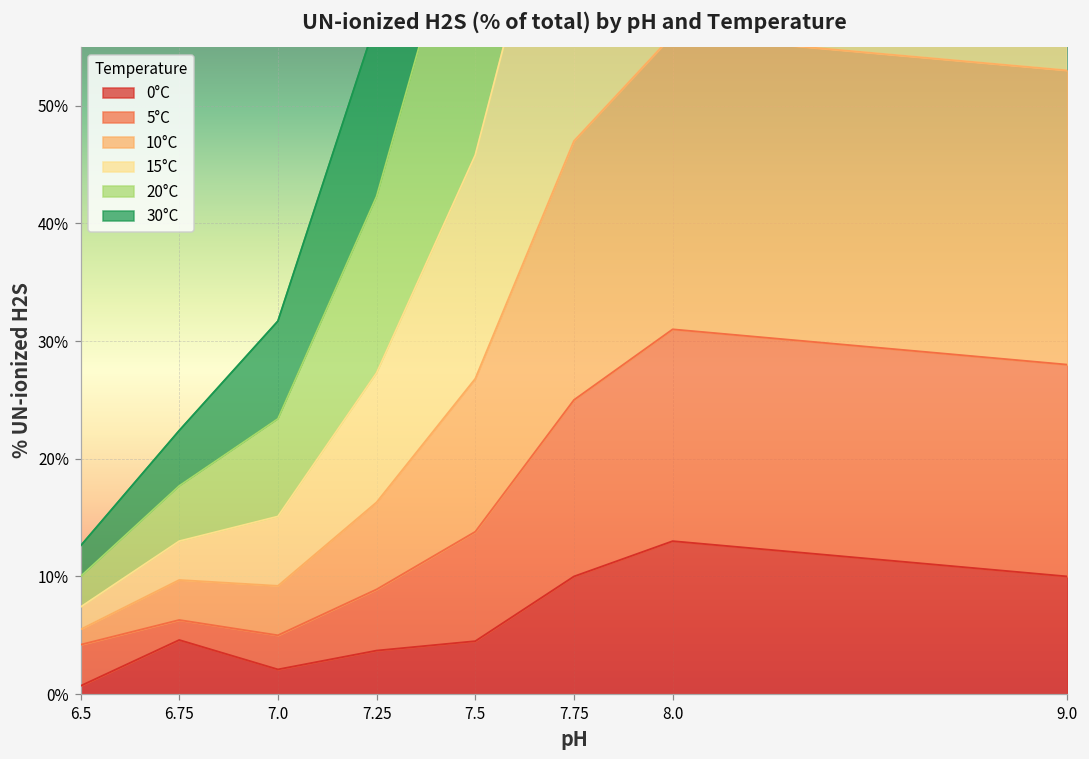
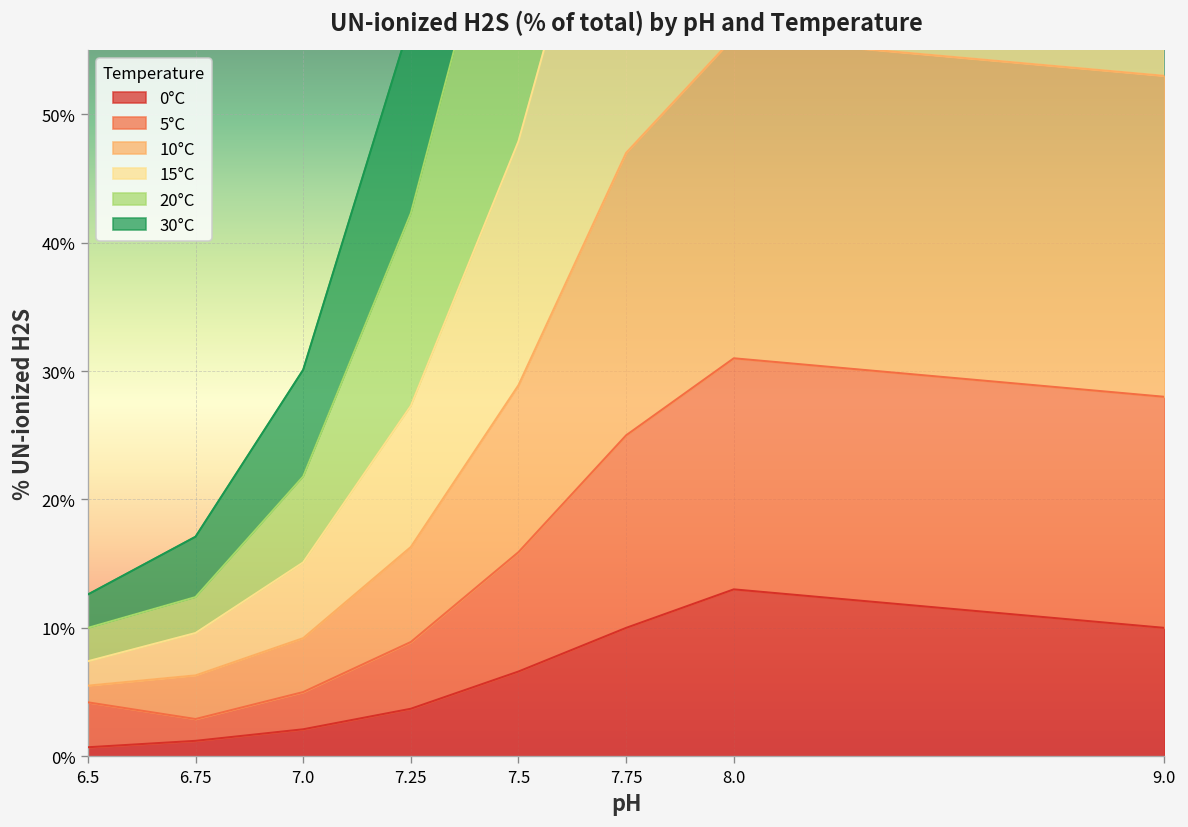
  {
    "0°C": {
      "6.5": "0.7%",
-     "6.75": "4.6%",
+     "6.75": "1.2%",
      "7.0": "2.1%",
      "7.25": "3.7%",
-     "7.5": "4.5%",
+     "7.5": "6.6%",
      "7.75": "10.0%",
      "8.0": "13.0%",
      "9.0": "10.0%"
    },
    "5°C": {
      "6.5": "3.5%",
      "6.75": "1.7%",
      "7.0": "2.9%",
      "7.25": "5.2%",
      "7.5": "9.3%",
      "7.75": "15.0%",
      "8.0": "18.0%",
      "9.0": "18.0%"
    },
    "10°C": {
      "6.5": "1.3%",
      "6.75": "3.4%",
      "7.0": "4.2%",
      "7.25": "7.4%",
      "7.5": "13.0%",
      "7.75": "22.0%",
      "9.0": "25.0%"
    },
    "15°C": {
      "6.5": "1.9%",
      "6.75": "3.3%",
      "7.0": "5.9%",
      "7.25": "11.0%",
      "7.5": "19.0%"
    },
    "20°C": {
      "6.5": "2.6%",
-     "6.75": "4.7%",
-     "7.0": "8.3%",
+     "6.75": "2.8%",
+     "7.0": "6.7%",
      "7.25": "15.0%"
    },
    "30°C": {
      "6.5": "2.6%",
      "6.75": "4.7%",
      "7.0": "8.3%"
    }
  }
